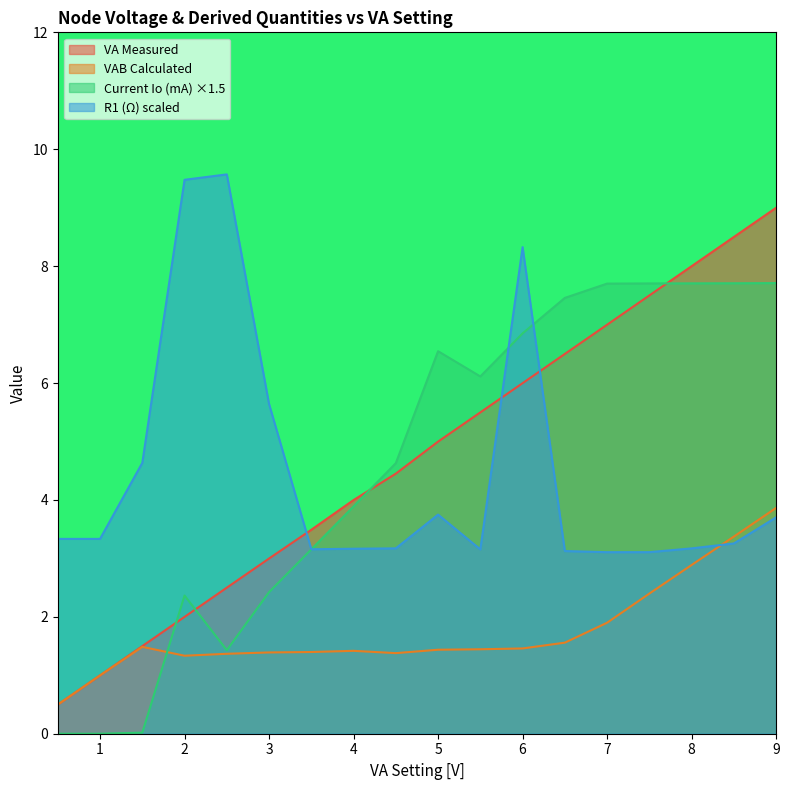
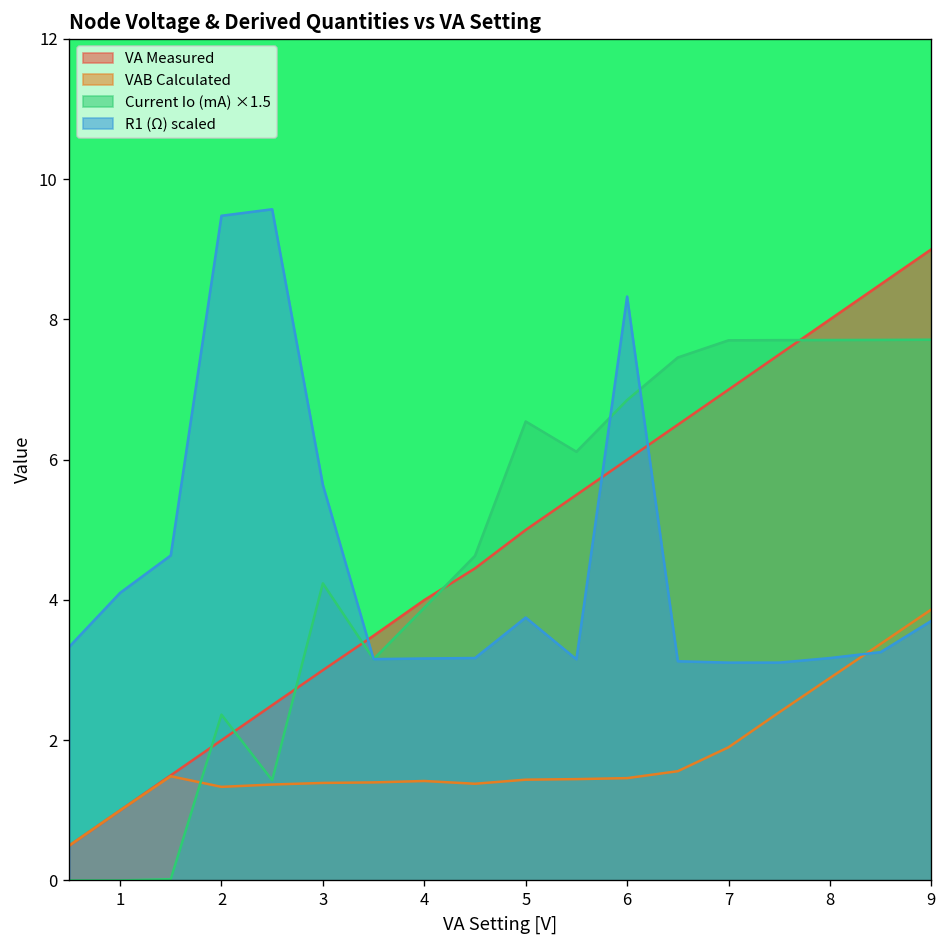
  {
    "Current Io (mA) ×1.5": {
      "1": 0.0,
      "2": 2.4,
-     "3": 2.4,
+     "3": 4.2,
      "4": 3.9,
      "5": 6.5,
      "6": 6.8,
      "7": 7.7,
      "8": 7.7,
      "9": 7.7
    },
    "R1 (Ω) scaled": {
-     "1": 3.3,
+     "1": 4.1,
      "2": 9.5,
      "3": 5.6,
      "4": 3.2,
      "5": 3.7,
      "6": 8.3,
      "7": 3.1,
      "8": 3.2,
      "9": 3.7
    }
  }
